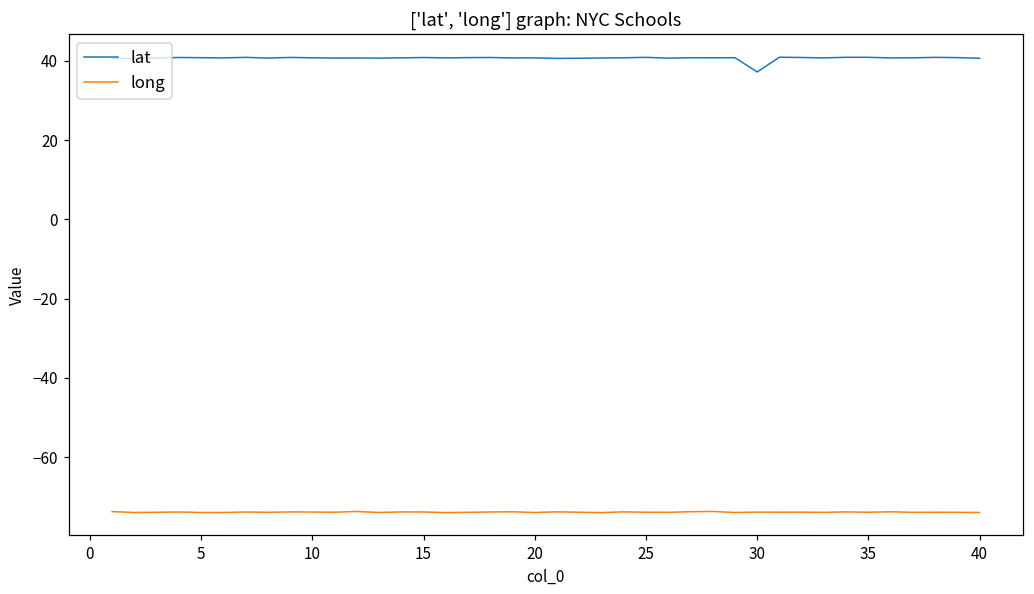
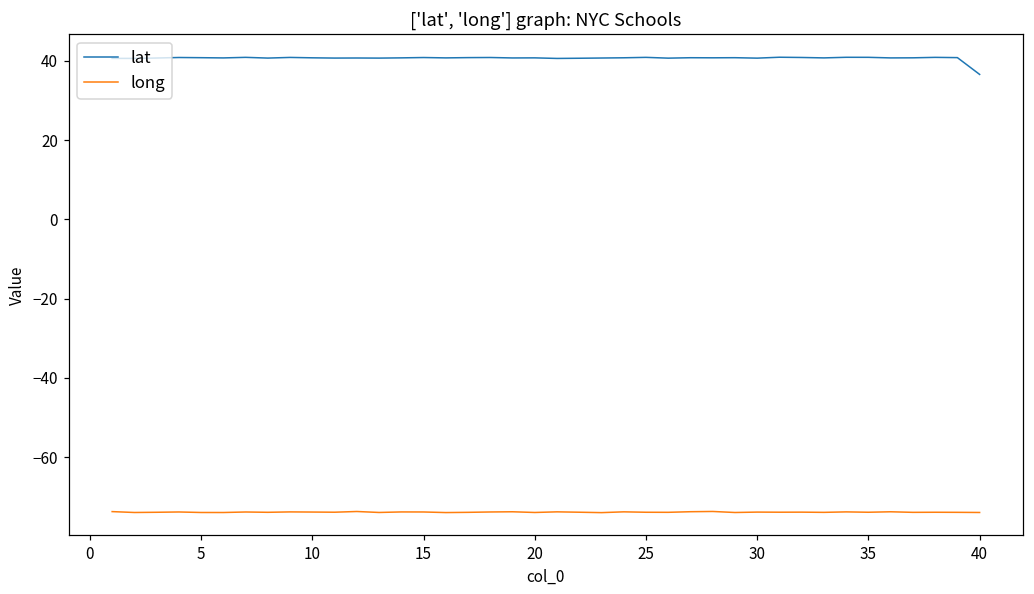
  {
    "lat": {
      "5": 41,
      "10": 41,
      "15": 41,
      "20": 41,
      "25": 41,
-     "30": 37,
+     "30": 41,
      "35": 41,
-     "40": 41
+     "40": 37
    },
    "long": {
      "5": -74,
      "10": -74,
      "15": -74,
      "20": -74,
      "25": -74,
      "30": -74,
      "35": -74,
      "40": -74
    }
  }
